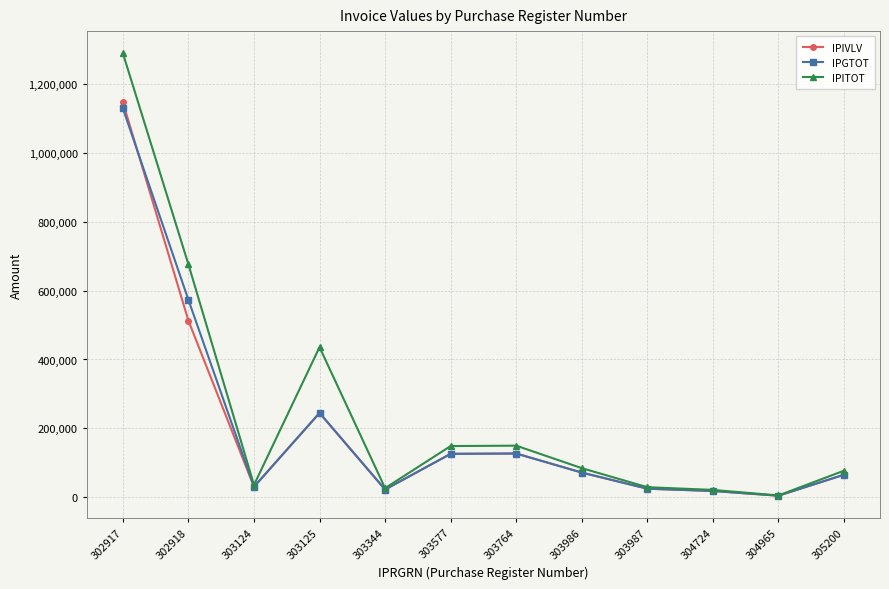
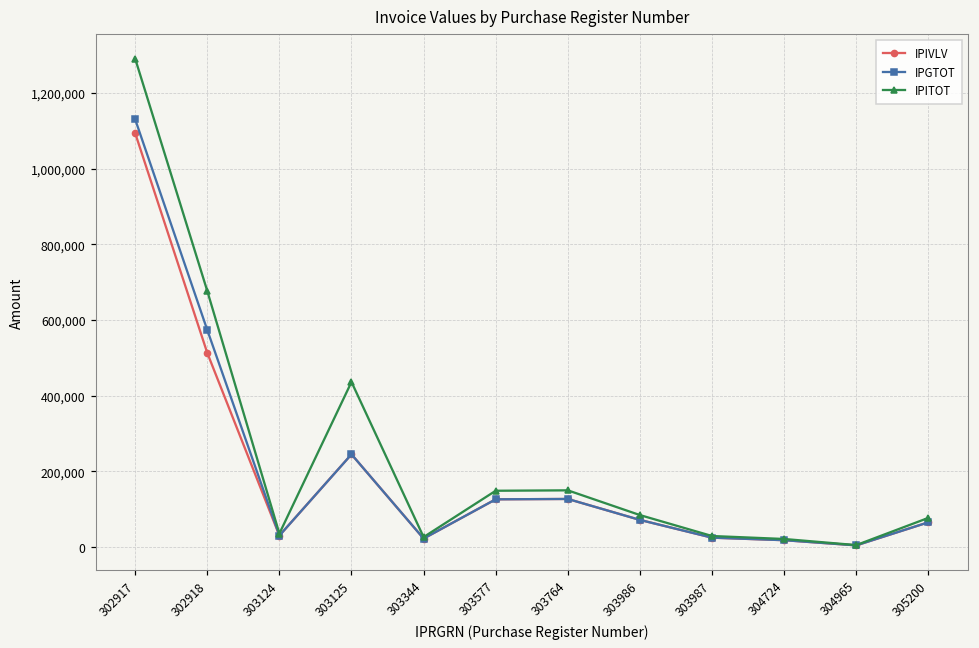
  {
    "IPIVLV": {
-     "302917": "1,150,000",
+     "302917": "1,090,000",
      "302918": "510,000"
    },
    "IPGTOT": {
      "302917": "1,130,000",
      "302918": "570,000"
    },
    "IPITOT": {
      "302917": "1,290,000",
      "302918": "680,000",
      "303125": "440,000",
      "303577": "150,000",
      "303764": "150,000",
      "303986": "80,000",
      "305200": "80,000"
    }
  }
